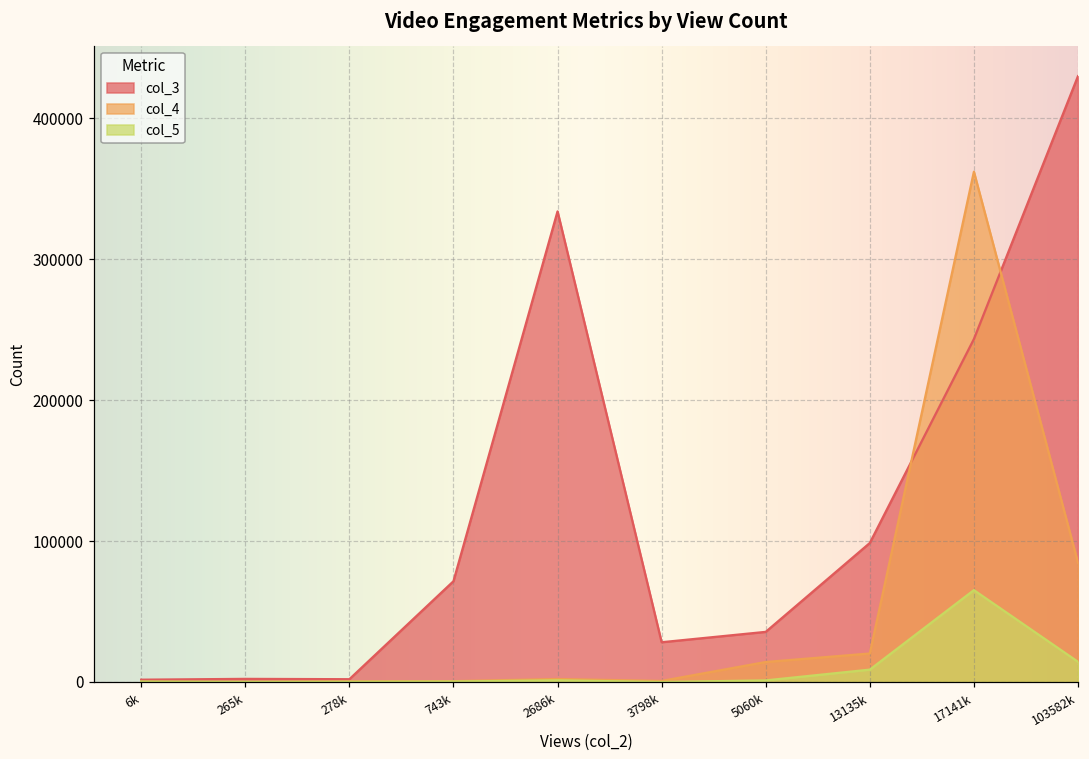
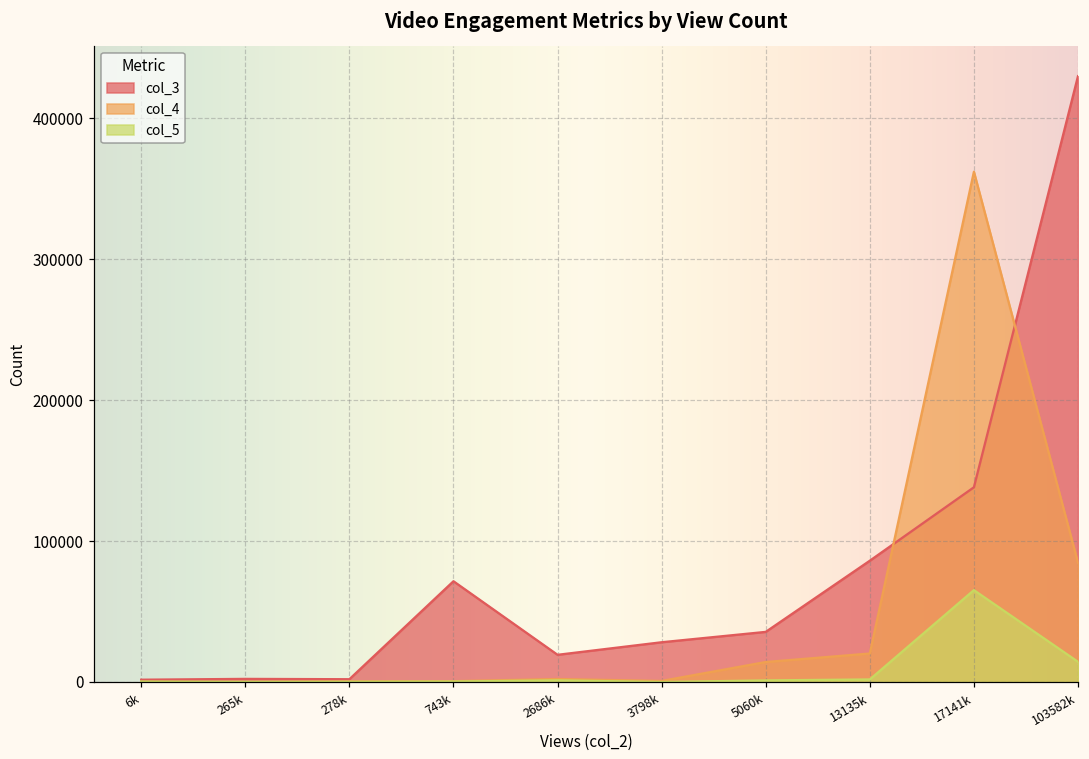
  {
    "col_3": {
      "265k": 2000,
      "743k": 72000,
-     "2686k": 334000,
+     "2686k": 19000,
      "3798k": 28000,
      "5060k": 36000,
-     "13135k": 99000,
-     "17141k": 243000,
+     "13135k": 86000,
+     "17141k": 138000,
      "103582k": 430000
    },
    "col_4": {
      "5060k": 14000,
      "13135k": 20000,
      "17141k": 362000,
      "103582k": 85000
    },
    "col_5": {
      "5060k": 1000,
-     "13135k": 9000,
+     "13135k": 2000,
      "17141k": 65000,
      "103582k": 14000
    }
  }
